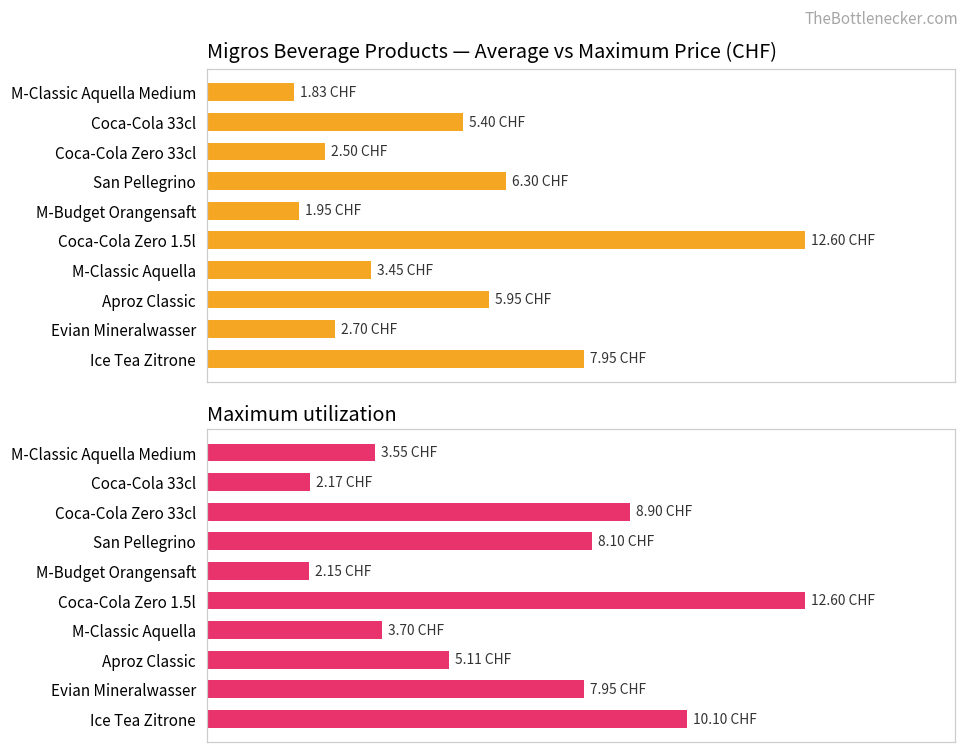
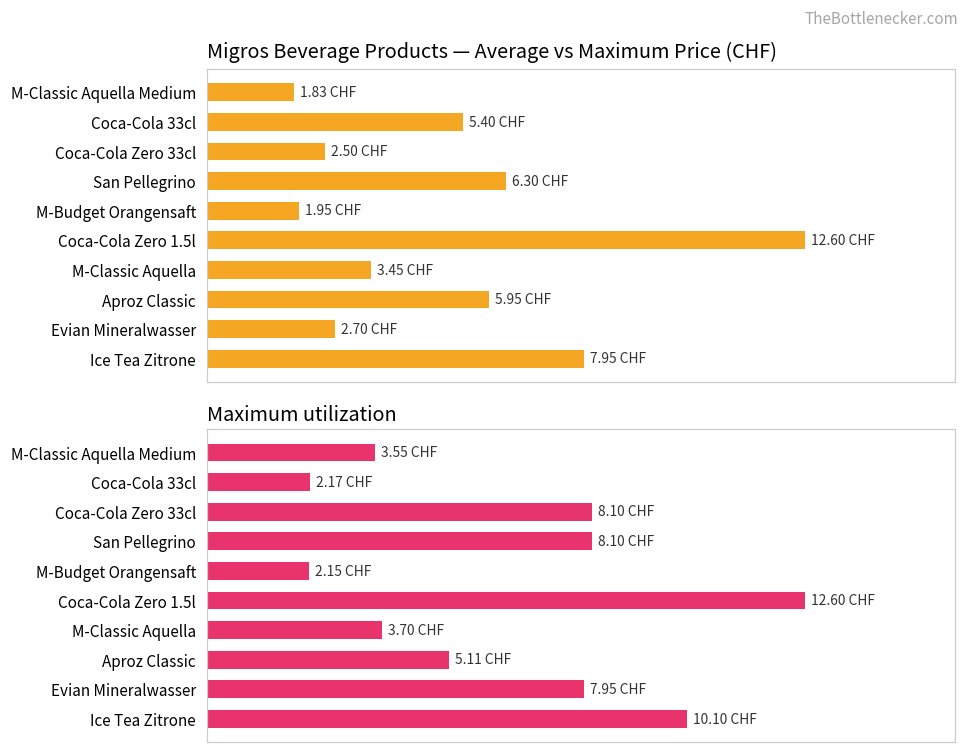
  {
    "Migros Beverage Products — Average vs Maximum Price (CHF)": {
      "M-Classic Aquella Medium": 1.83,
      "Coca-Cola 33cl": 5.40,
      "Coca-Cola Zero 33cl": 2.50,
      "San Pellegrino": 6.30,
      "M-Budget Orangensaft": 1.95,
      "Coca-Cola Zero 1.5l": 12.60,
      "M-Classic Aquella": 3.45,
      "Aproz Classic": 5.95,
      "Evian Mineralwasser": 2.70,
      "Ice Tea Zitrone": 7.95
    },
    "Maximum utilization": {
      "M-Classic Aquella Medium": 3.55,
      "Coca-Cola 33cl": 2.17,
-     "Coca-Cola Zero 33cl": 8.90,
+     "Coca-Cola Zero 33cl": 8.10,
      "San Pellegrino": 8.10,
      "M-Budget Orangensaft": 2.15,
      "Coca-Cola Zero 1.5l": 12.60,
      "M-Classic Aquella": 3.70,
      "Aproz Classic": 5.11,
      "Evian Mineralwasser": 7.95,
      "Ice Tea Zitrone": 10.10
    }
  }
